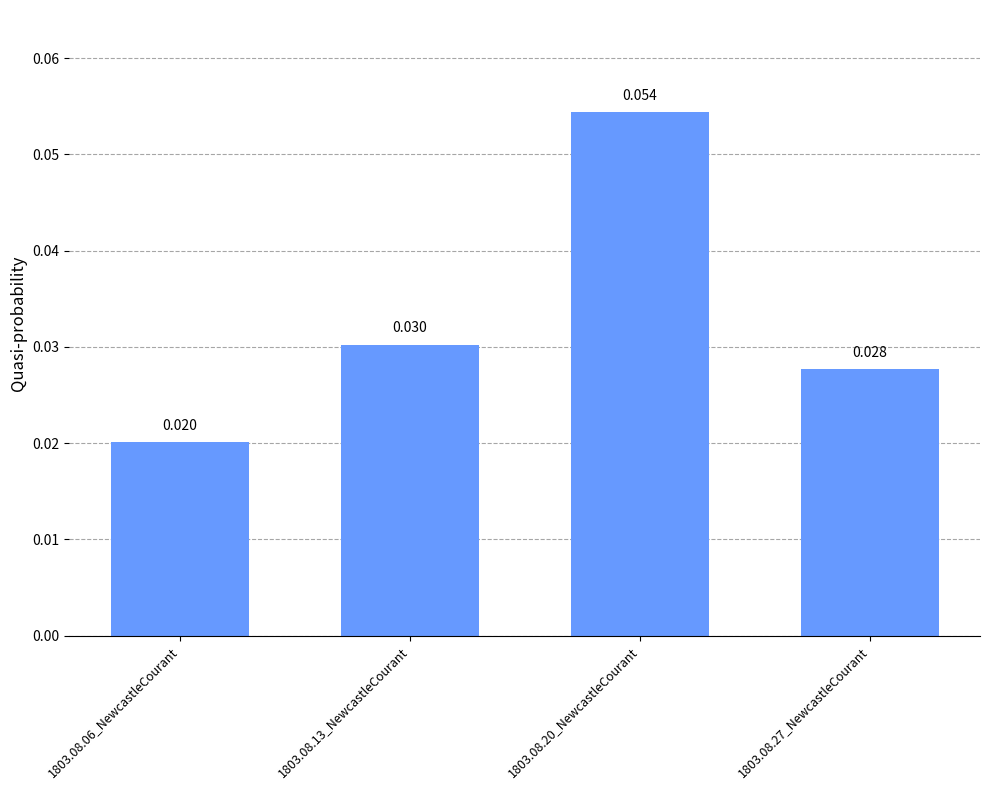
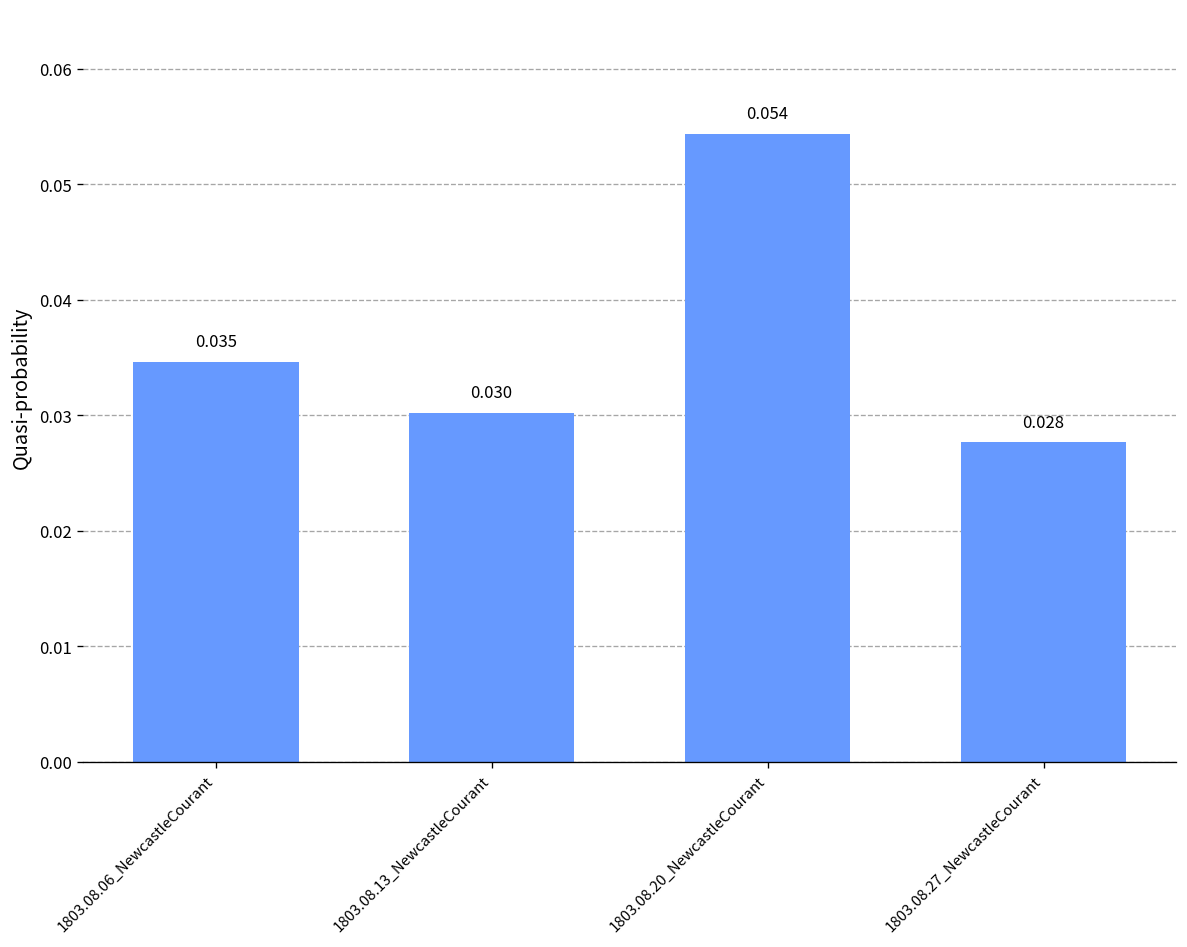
  {
-   "1803.08.06_NewcastleCourant": 0.020,
+   "1803.08.06_NewcastleCourant": 0.035,
    "1803.08.13_NewcastleCourant": 0.030,
    "1803.08.20_NewcastleCourant": 0.054,
    "1803.08.27_NewcastleCourant": 0.028
  }
